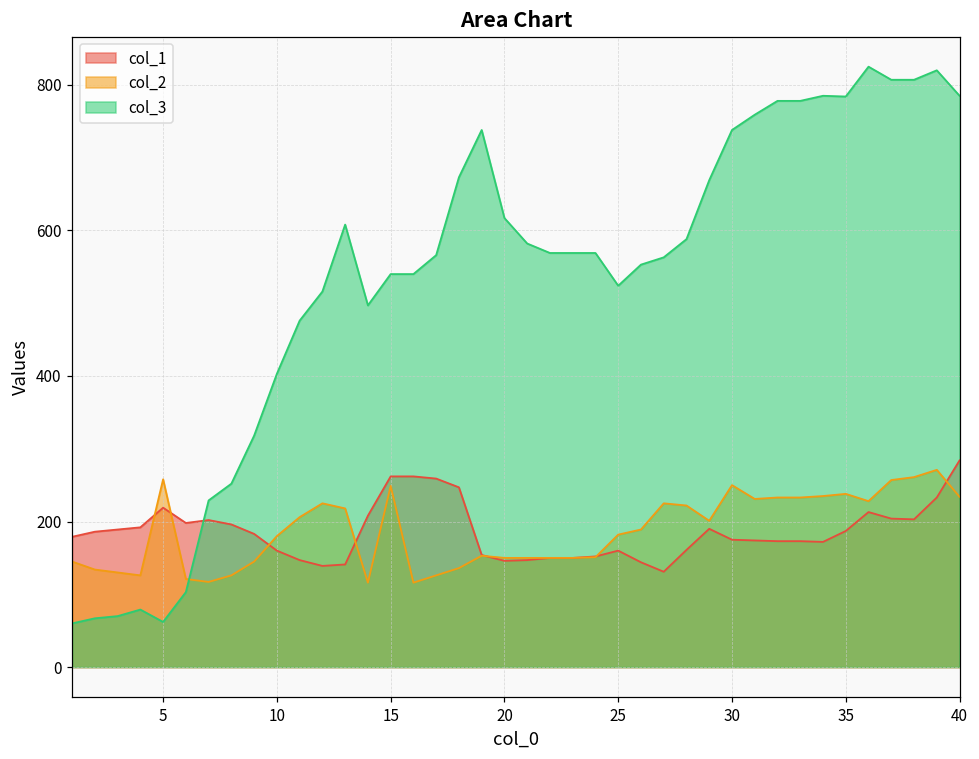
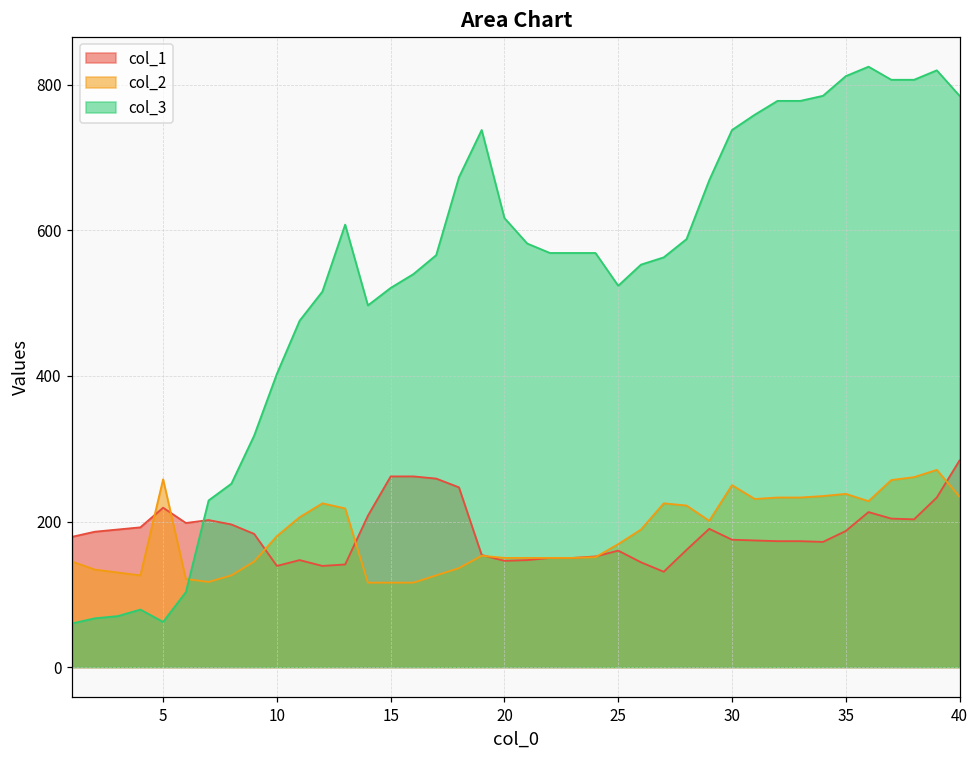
  {
    "col_1": {
      "5": 220,
-     "10": 160,
+     "10": 140,
      "15": 260,
      "20": 150,
      "25": 160,
      "30": 180,
      "35": 190,
      "40": 280
    },
    "col_2": {
      "5": 260,
      "10": 180,
-     "15": 250,
+     "15": 120,
      "20": 150,
-     "25": 180,
+     "25": 170,
      "30": 250,
      "35": 240,
      "40": 230
    },
    "col_3": {
      "5": 60,
      "10": 400,
-     "15": 540,
+     "15": 520,
      "20": 620,
      "25": 520,
      "30": 740,
-     "35": 780,
+     "35": 810,
      "40": 790
    }
  }
